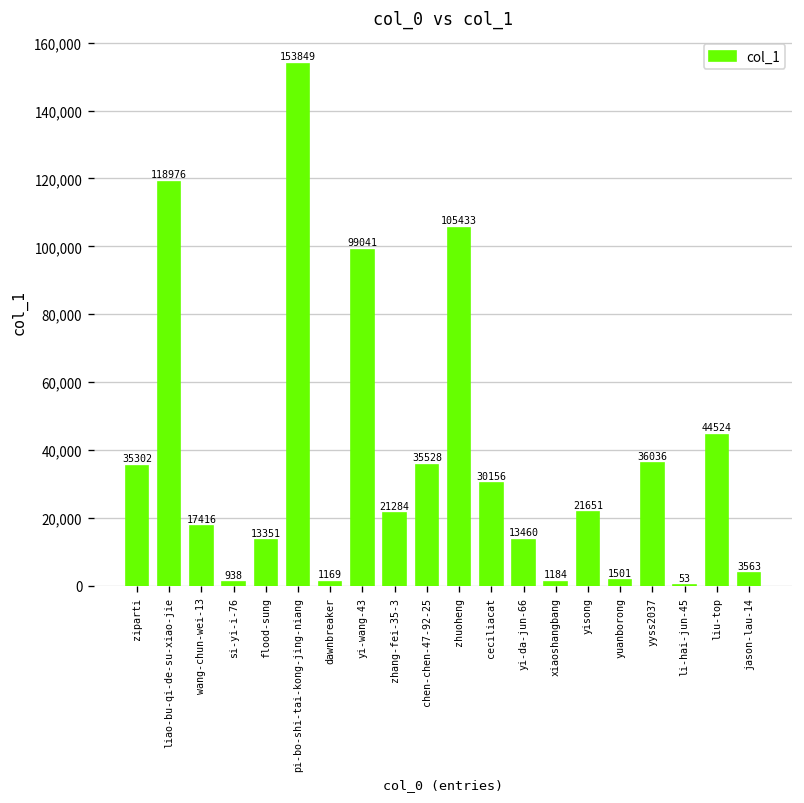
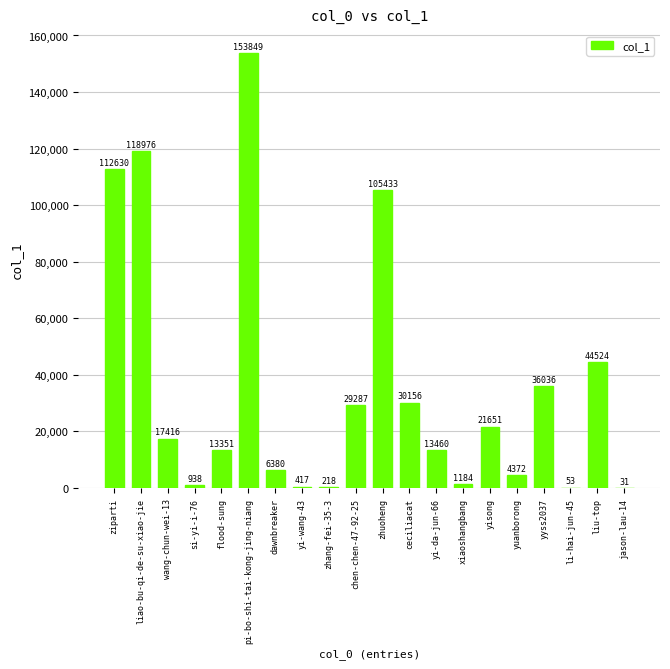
  {
-   "ziparti": 35302,
+   "ziparti": 112630,
    "liao-bu-qi-de-su-xiao-jie": 118976,
    "wang-chun-wei-13": 17416,
    "si-yi-i-76": 938,
    "flood-sung": 13351,
    "pi-bo-shi-tai-kong-jing-niang": 153849,
-   "dawnbreaker": 1169,
-   "yi-wang-43": 99041,
-   "zhang-fei-35-3": 21284,
-   "chen-chen-47-92-25": 35528,
+   "dawnbreaker": 6380,
+   "yi-wang-43": 417,
+   "zhang-fei-35-3": 218,
+   "chen-chen-47-92-25": 29287,
    "zhuoheng": 105433,
    "ceciliacat": 30156,
    "yi-da-jun-66": 13460,
    "xiaoshangbang": 1184,
    "yisong": 21651,
-   "yuanborong": 1501,
+   "yuanborong": 4372,
    "yyss2037": 36036,
    "li-hai-jun-45": 53,
    "liu-top": 44524,
-   "jason-lau-14": 3563
+   "jason-lau-14": 31
  }
